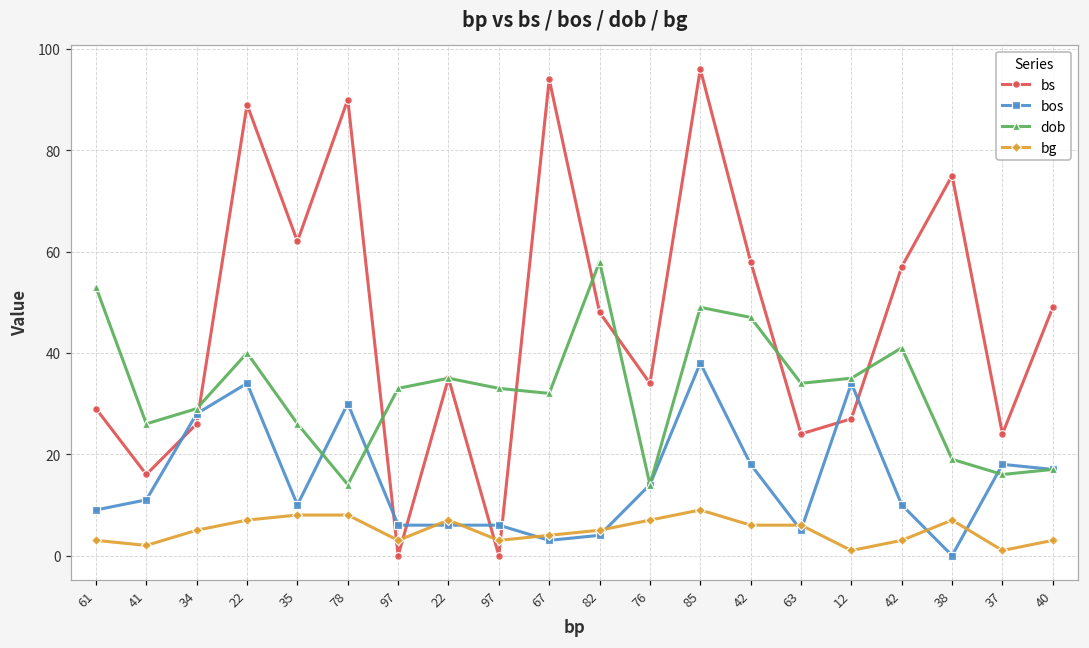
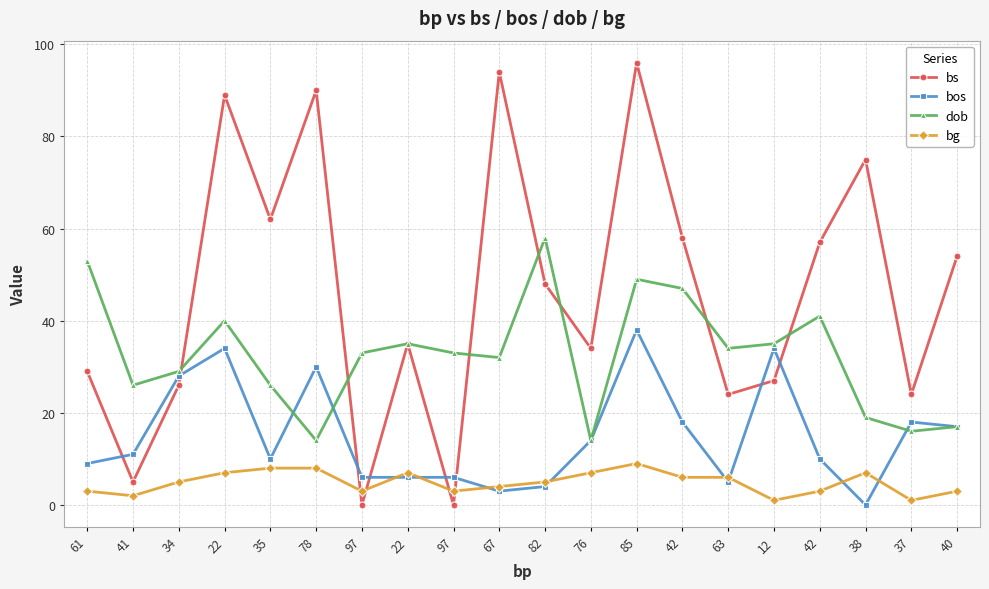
  {
    "bs": {
      "61": 29,
-     "41": 16,
+     "41": 5,
      "34": 26,
      "35": 62,
      "78": 90,
      "67": 94,
      "82": 48,
      "76": 34,
      "85": 96,
      "63": 24,
      "12": 27,
      "38": 75,
      "37": 24,
-     "40": 49
+     "40": 54
    },
    "bos": {
      "61": 9,
      "41": 11,
      "34": 28,
      "35": 10,
      "78": 30,
      "67": 3,
      "82": 4,
      "85": 38,
      "63": 5,
      "12": 34,
      "38": 0,
      "37": 18
    },
    "dob": {
      "61": 53,
      "41": 26,
      "34": 29,
      "35": 26,
      "78": 14,
      "67": 32,
      "82": 58,
      "85": 49,
      "63": 34,
      "12": 35,
      "38": 19,
      "37": 16
    },
    "bg": {
      "61": 3,
      "41": 2,
      "34": 5,
      "35": 8,
      "78": 8,
      "67": 4,
      "82": 5,
      "76": 7,
      "85": 9,
      "63": 6,
      "12": 1,
      "38": 7,
      "37": 1,
      "40": 3
    }
  }
